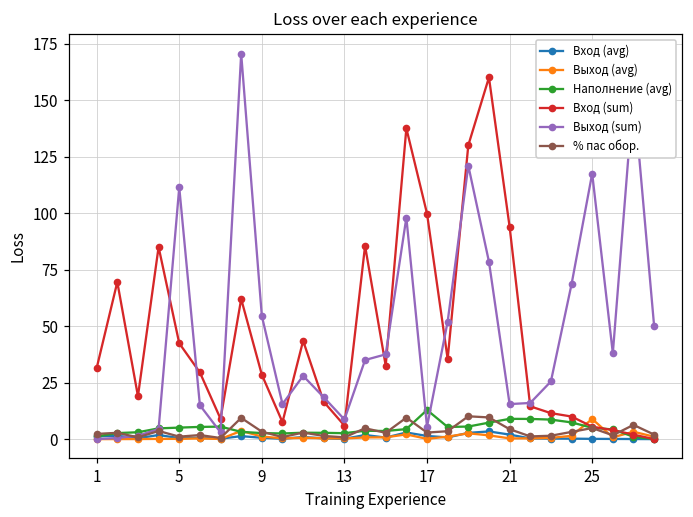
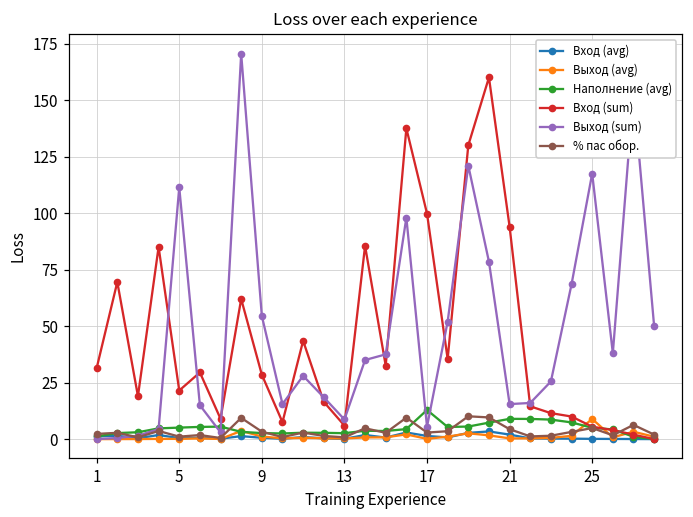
  {
    "Вход (avg)": {
      "17": 1,
      "21": 2,
      "25": 0
    },
    "Выход (avg)": {
      "17": 0,
      "21": 0,
      "25": 9
    },
    "Наполнение (avg)": {
      "5": 5,
      "13": 3,
      "17": 13,
      "21": 9
    },
    "Вход (sum)": {
      "1": 31,
-     "5": 42,
+     "5": 22,
      "9": 29,
      "13": 6,
      "17": 100,
      "21": 94
    },
    "Выход (sum)": {
      "5": 111,
      "9": 55,
      "13": 9,
      "17": 6,
      "21": 16,
      "25": 118
    },
    "% пас обор.": {
      "17": 3,
      "21": 4
    }
  }
